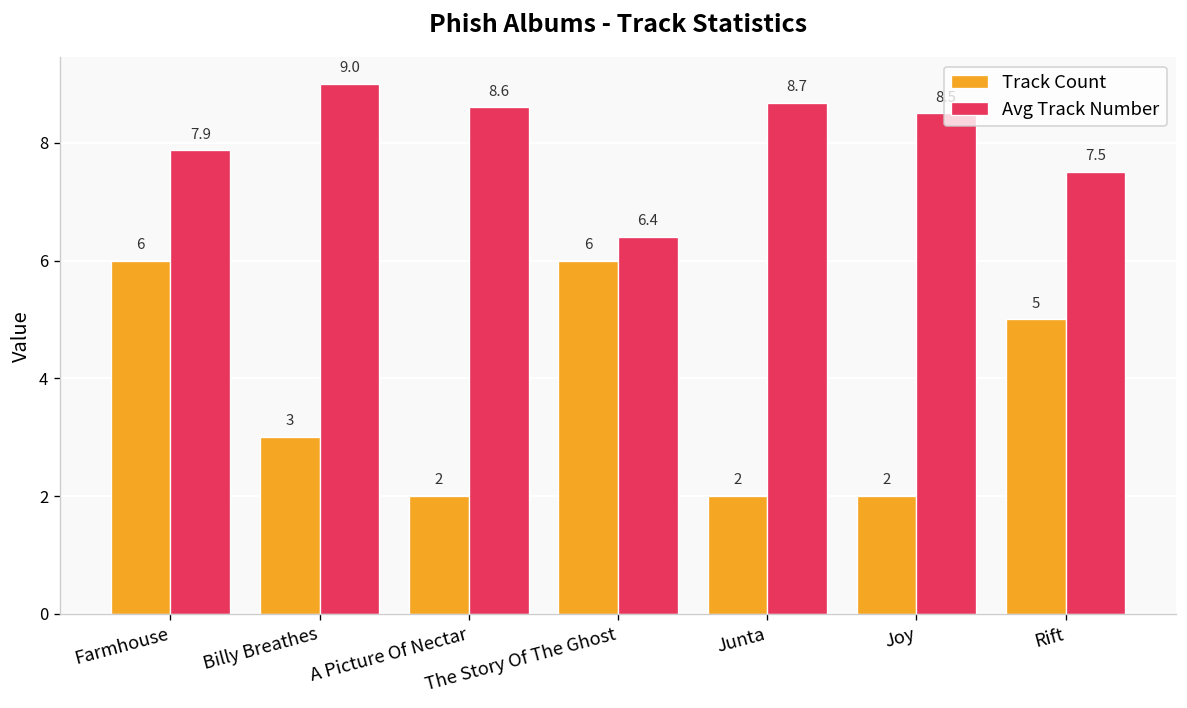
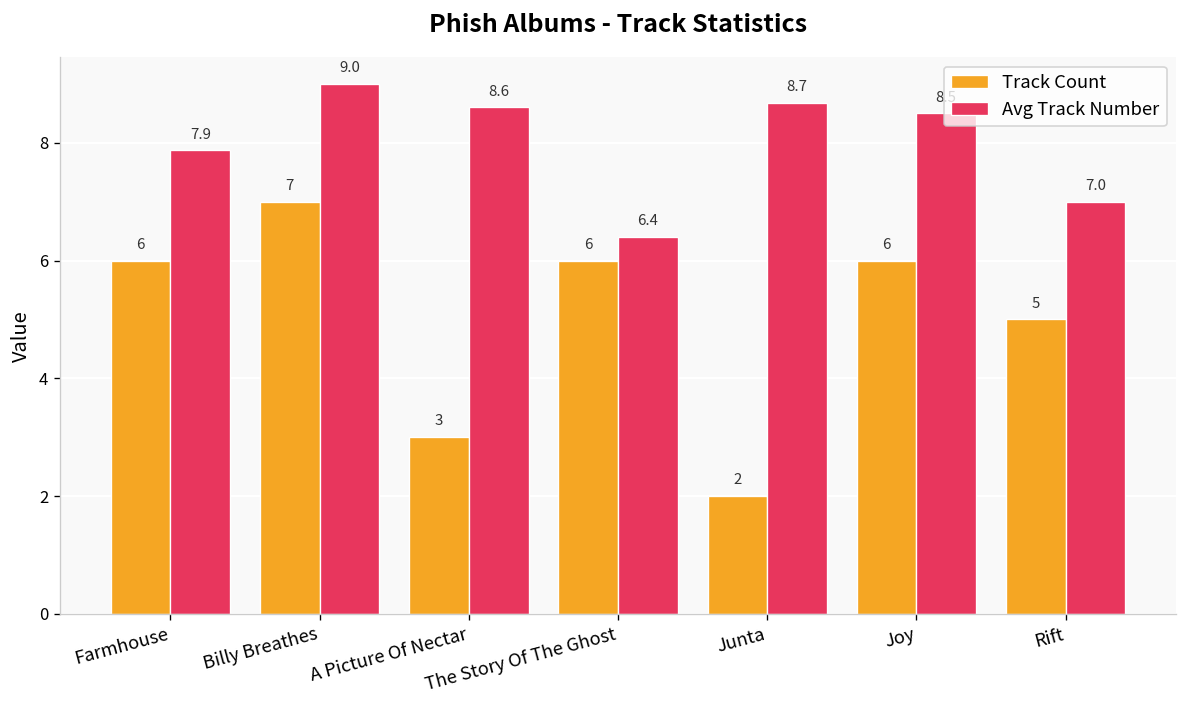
  {
    "Track Count": {
      "Farmhouse": 6,
-     "Billy Breathes": 3,
-     "A Picture Of Nectar": 2,
+     "Billy Breathes": 7,
+     "A Picture Of Nectar": 3,
      "The Story Of The Ghost": 6,
      "Junta": 2,
-     "Joy": 2,
+     "Joy": 6,
      "Rift": 5
    },
    "Avg Track Number": {
      "Farmhouse": 7.9,
      "Billy Breathes": 9.0,
      "A Picture Of Nectar": 8.6,
      "The Story Of The Ghost": 6.4,
      "Junta": 8.7,
-     "Rift": 7.5
+     "Rift": 7.0
    }
  }
